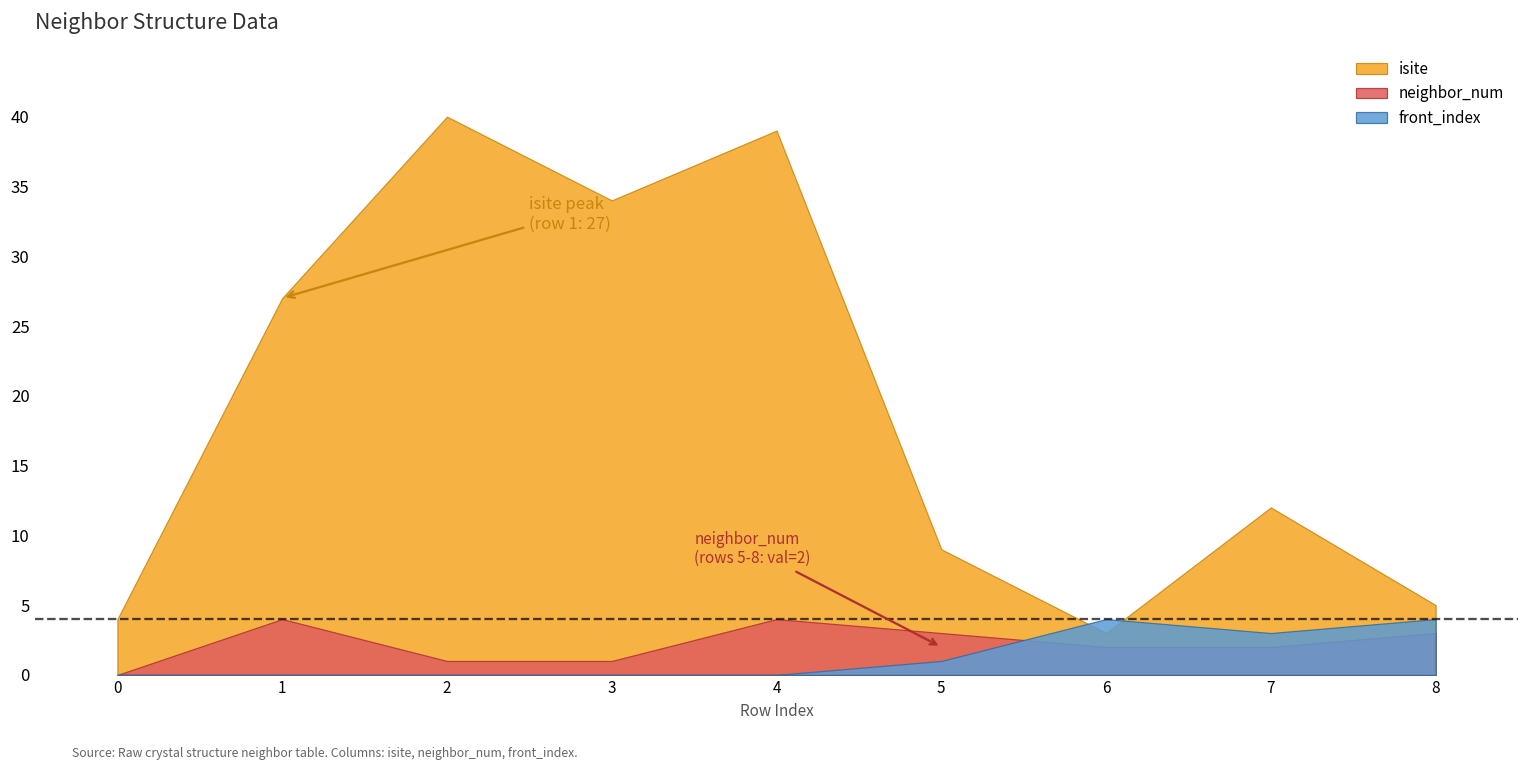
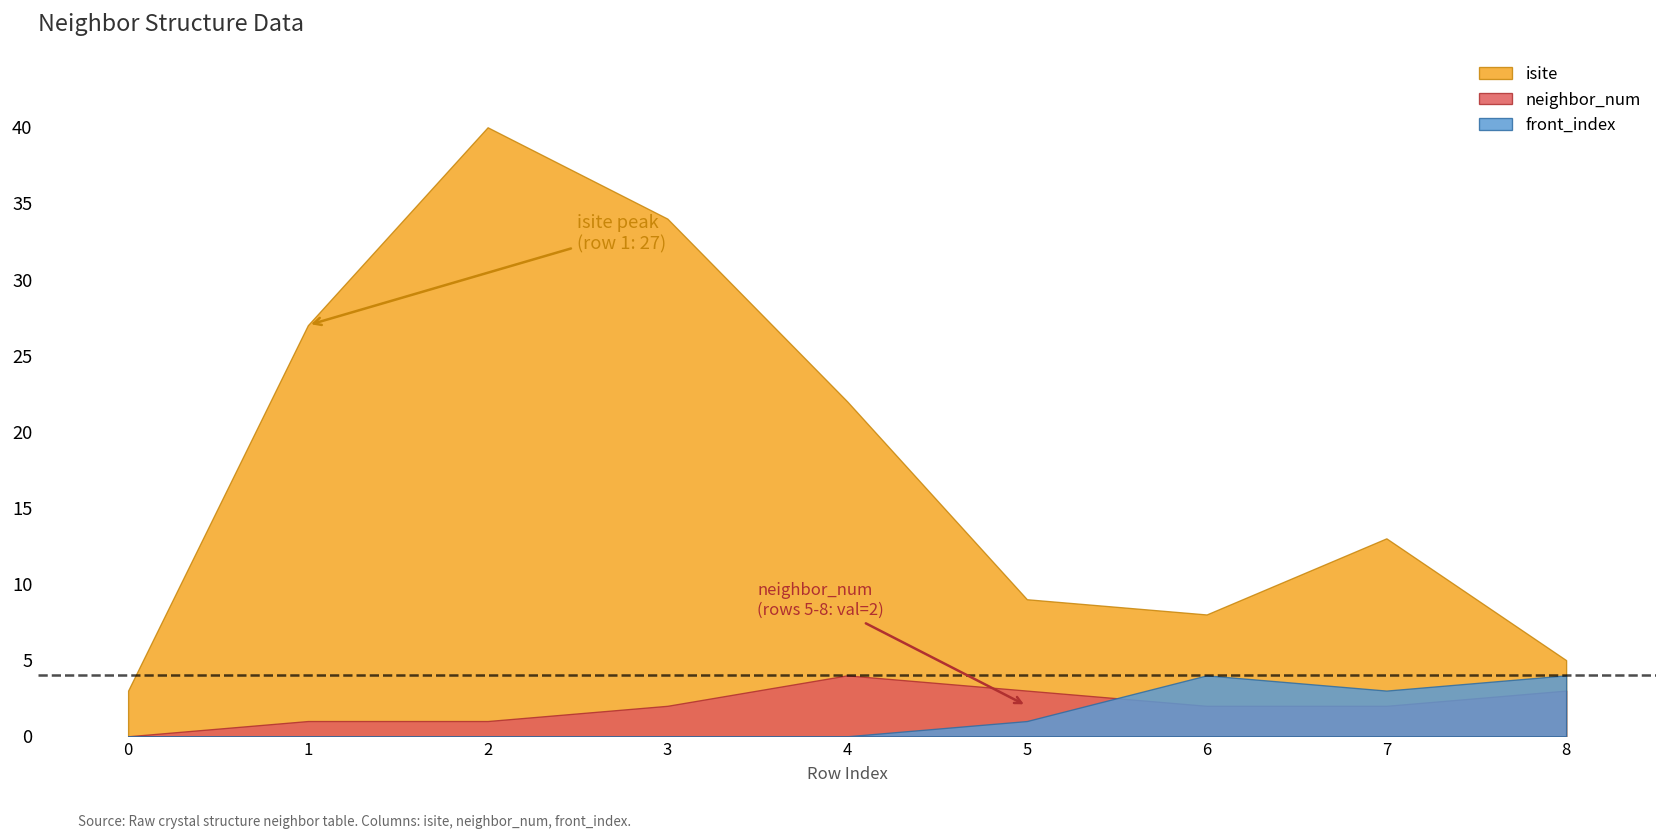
  {
    "isite": {
-     "0": 4,
+     "0": 3,
      "2": 40,
-     "4": 39,
+     "4": 22,
      "5": 9,
-     "6": 3,
-     "7": 12,
+     "6": 8,
+     "7": 13,
      "8": 5
    },
    "neighbor_num": {
-     "1": 4,
+     "1": 1,
      "2": 1,
-     "3": 1,
+     "3": 2,
      "5": 3,
      "6": 2,
      "7": 2,
      "8": 3
    },
    "front_index": {
      "1": 0,
      "2": 0,
      "3": 0,
      "4": 0,
      "5": 1,
      "6": 4,
      "7": 3,
      "8": 4
    }
  }
